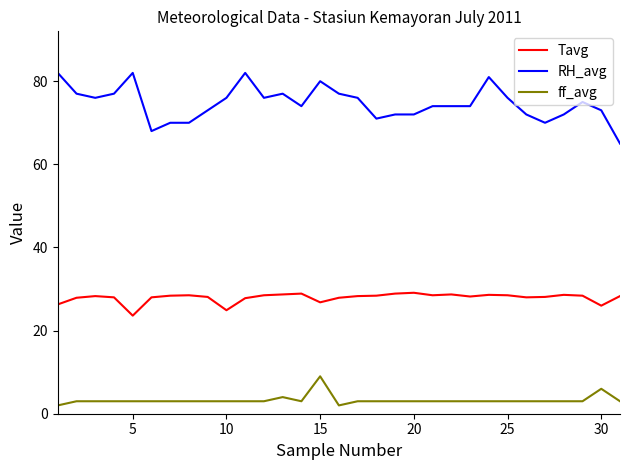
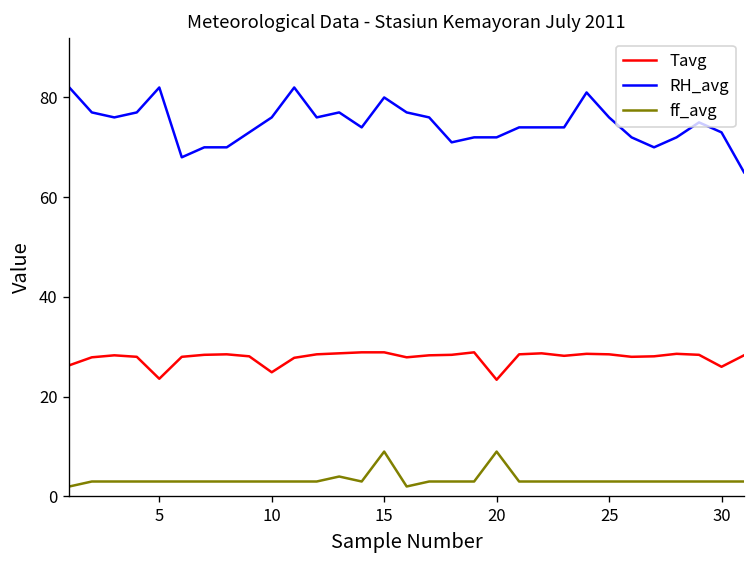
  {
    "Tavg": {
      "5": 24,
      "10": 25,
-     "15": 27,
-     "20": 29,
+     "15": 29,
+     "20": 23,
      "25": 29,
      "30": 26
    },
    "RH_avg": {
      "5": 82,
      "10": 76,
      "15": 80,
      "20": 72,
      "25": 76,
      "30": 73
    },
    "ff_avg": {
      "5": 3,
      "10": 3,
      "15": 9,
-     "20": 3,
+     "20": 9,
      "25": 3,
-     "30": 6
+     "30": 3
    }
  }
